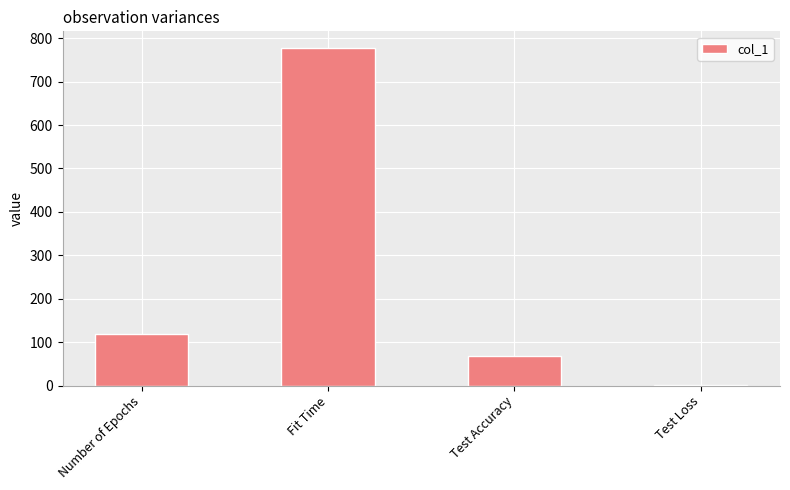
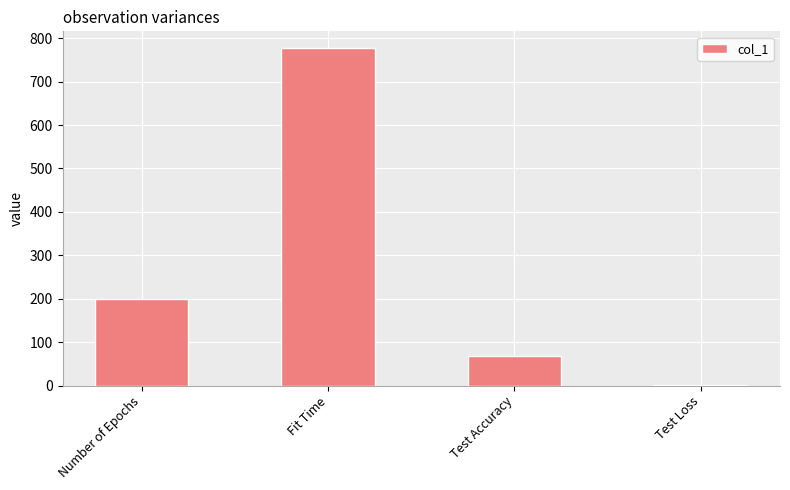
  {
-   "Number of Epochs": 120,
+   "Number of Epochs": 200,
    "Fit Time": 780,
    "Test Accuracy": 70
  }
